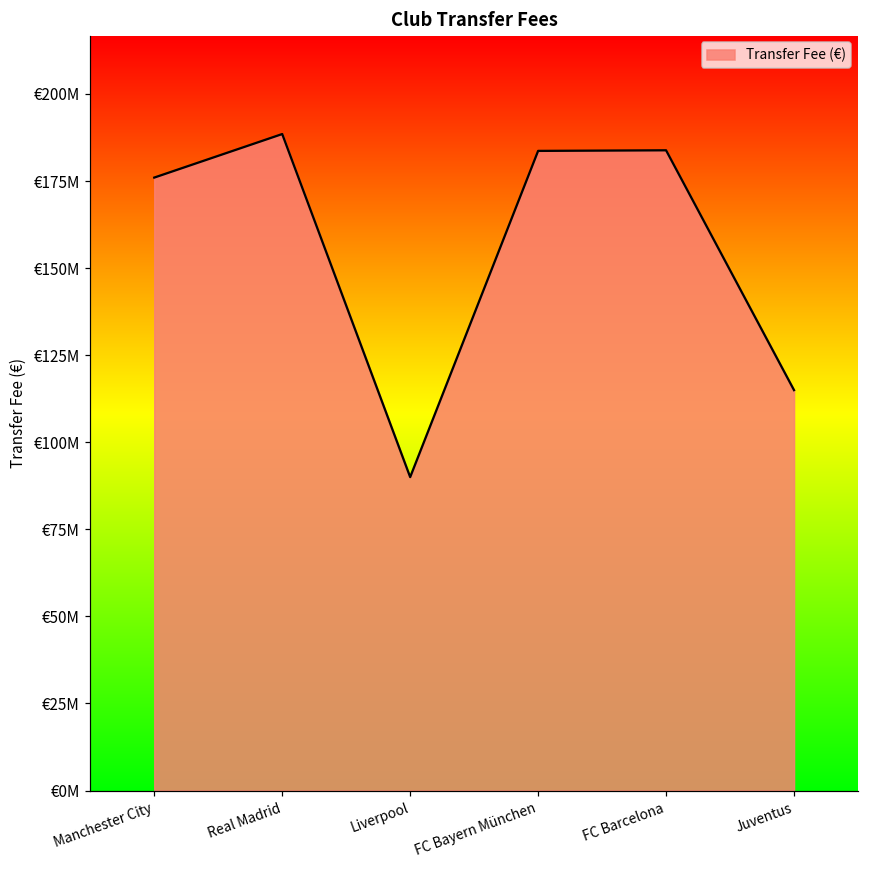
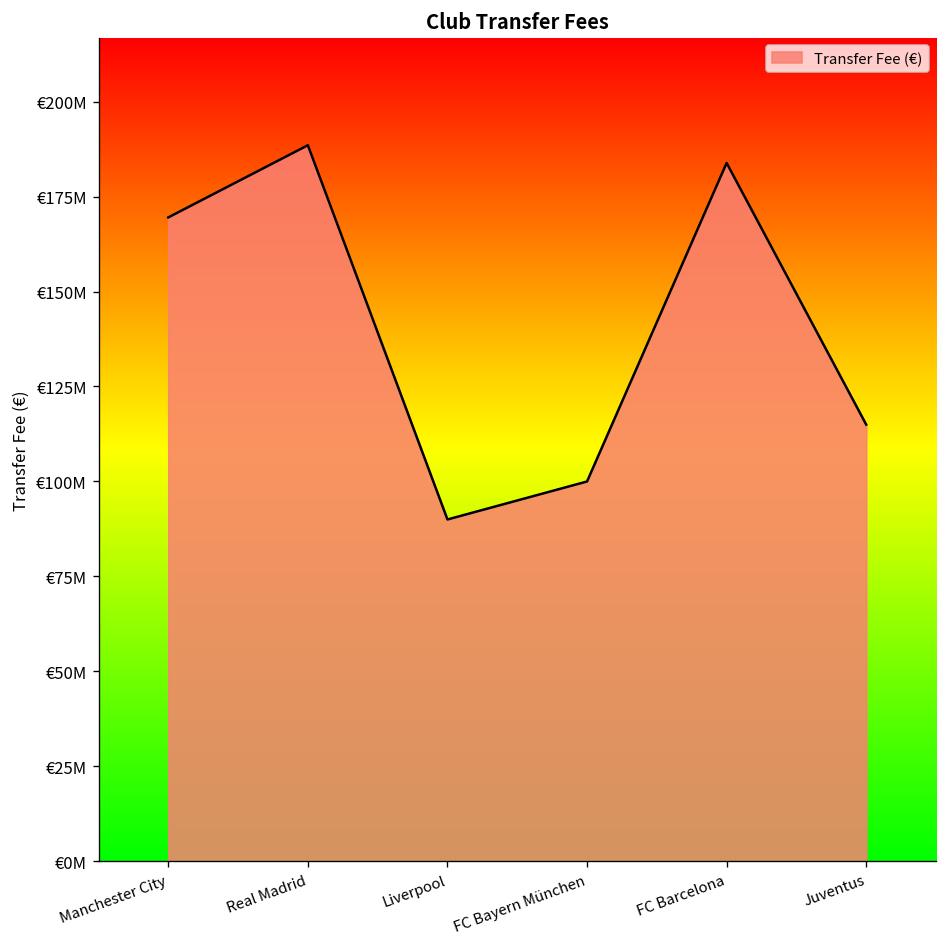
  {
-   "Manchester City": "€176000000",
+   "Manchester City": "€170000000",
    "Real Madrid": "€189000000",
    "Liverpool": "€90000000",
-   "FC Bayern München": "€184000000",
+   "FC Bayern München": "€100000000",
    "FC Barcelona": "€184000000",
    "Juventus": "€115000000"
  }
